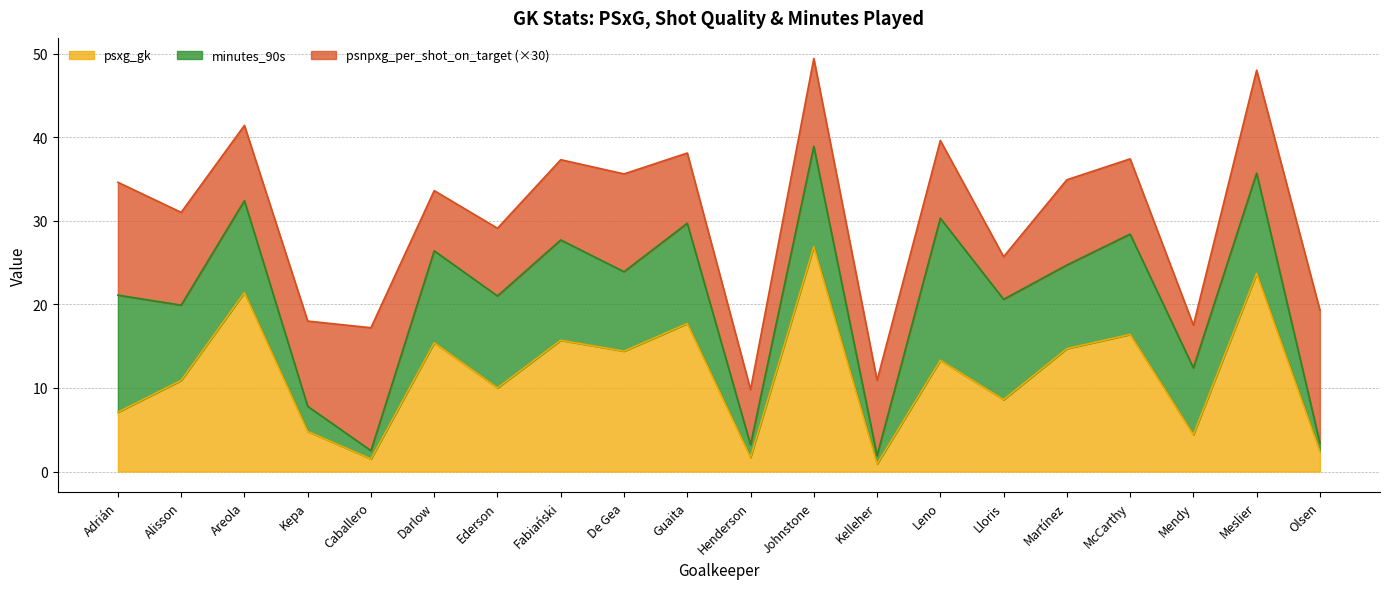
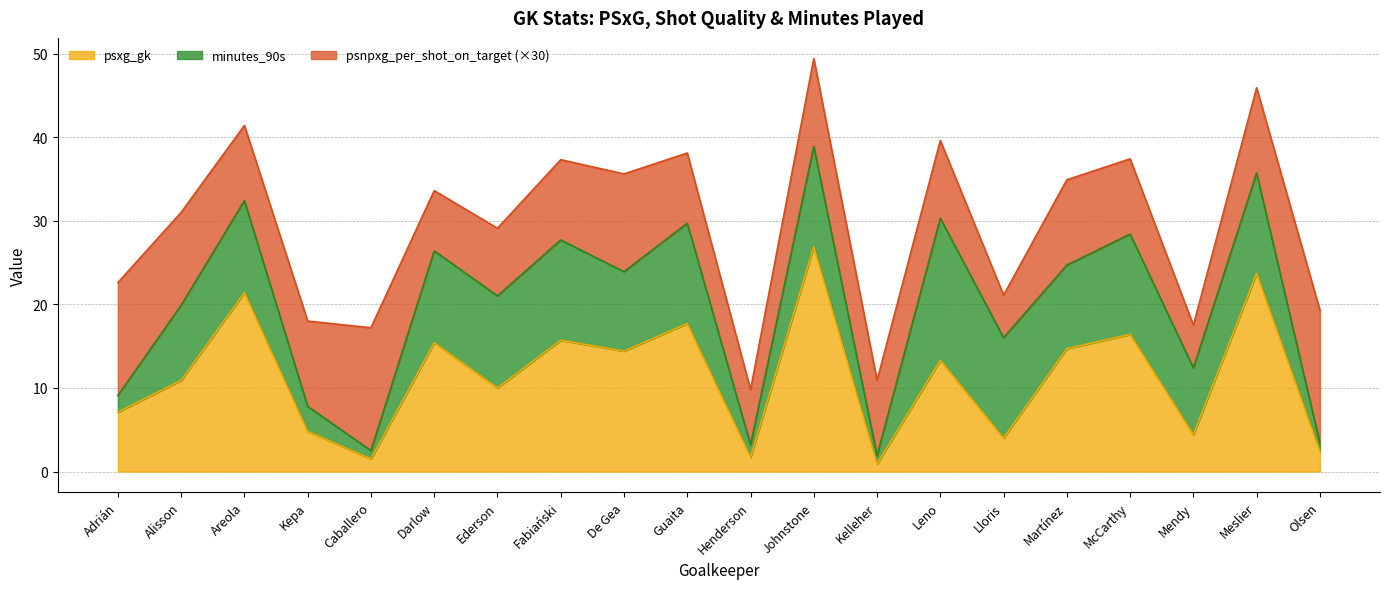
  {
    "psxg_gk": {
      "Adrián": 7,
      "Alisson": 11,
      "Areola": 21,
      "Kepa": 5,
      "Caballero": 2,
      "Darlow": 15,
      "Ederson": 10,
      "Fabiański": 16,
      "De Gea": 14,
      "Guaita": 18,
      "Henderson": 2,
      "Johnstone": 27,
      "Kelleher": 1,
      "Leno": 13,
-     "Lloris": 9,
+     "Lloris": 4,
      "Martínez": 15,
      "McCarthy": 16,
      "Mendy": 4,
      "Meslier": 24,
      "Olsen": 2
    },
    "minutes_90s": {
-     "Adrián": 14,
+     "Adrián": 2,
      "Alisson": 9,
      "Areola": 11,
      "Kepa": 3,
      "Caballero": 1,
      "Darlow": 11,
      "Ederson": 11,
      "Fabiański": 12,
      "De Gea": 9,
      "Guaita": 12,
      "Henderson": 2,
      "Johnstone": 12,
      "Kelleher": 1,
      "Leno": 17,
      "Lloris": 12,
      "Martínez": 10,
      "McCarthy": 12,
      "Mendy": 8,
      "Meslier": 12,
      "Olsen": 1
    },
    "psnpxg_per_shot_on_target (×30)": {
      "Adrián": 14,
      "Alisson": 11,
      "Areola": 9,
      "Kepa": 10,
      "Caballero": 15,
      "Darlow": 7,
      "Ederson": 8,
      "Fabiański": 10,
      "De Gea": 12,
      "Guaita": 8,
      "Henderson": 7,
      "Johnstone": 11,
      "Kelleher": 9,
      "Leno": 9,
      "Lloris": 5,
      "Martínez": 10,
      "McCarthy": 9,
      "Mendy": 5,
-     "Meslier": 12,
+     "Meslier": 10,
      "Olsen": 16
    }
  }
